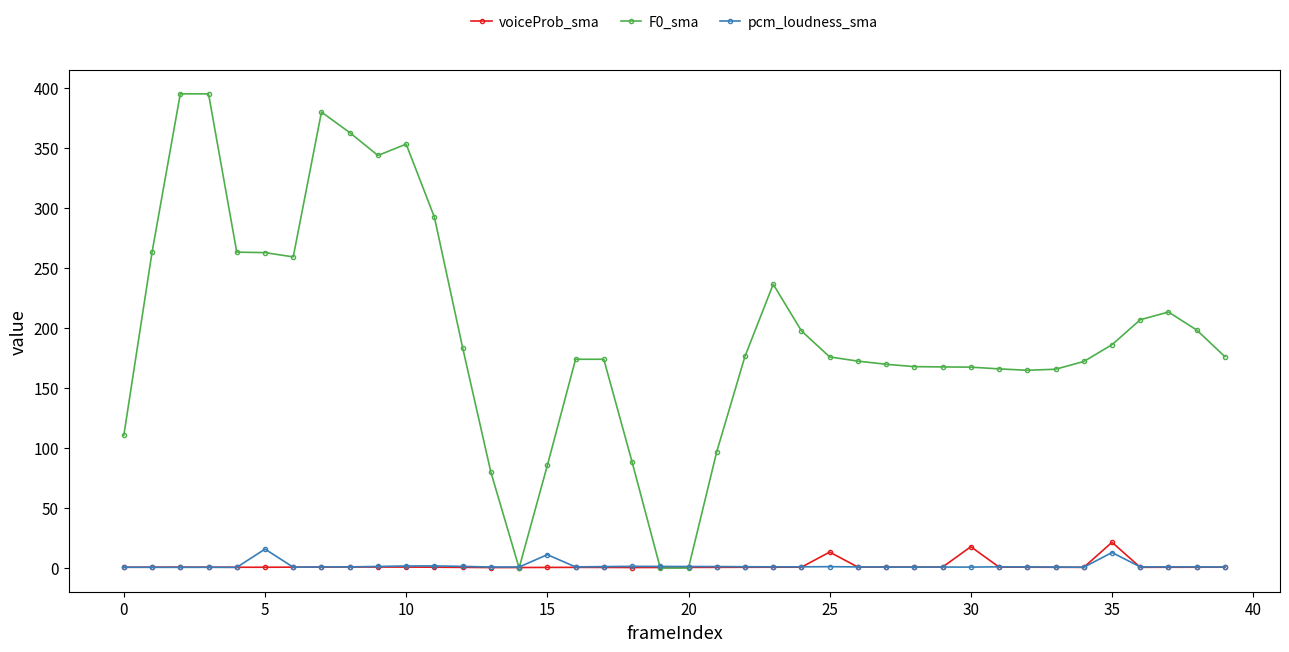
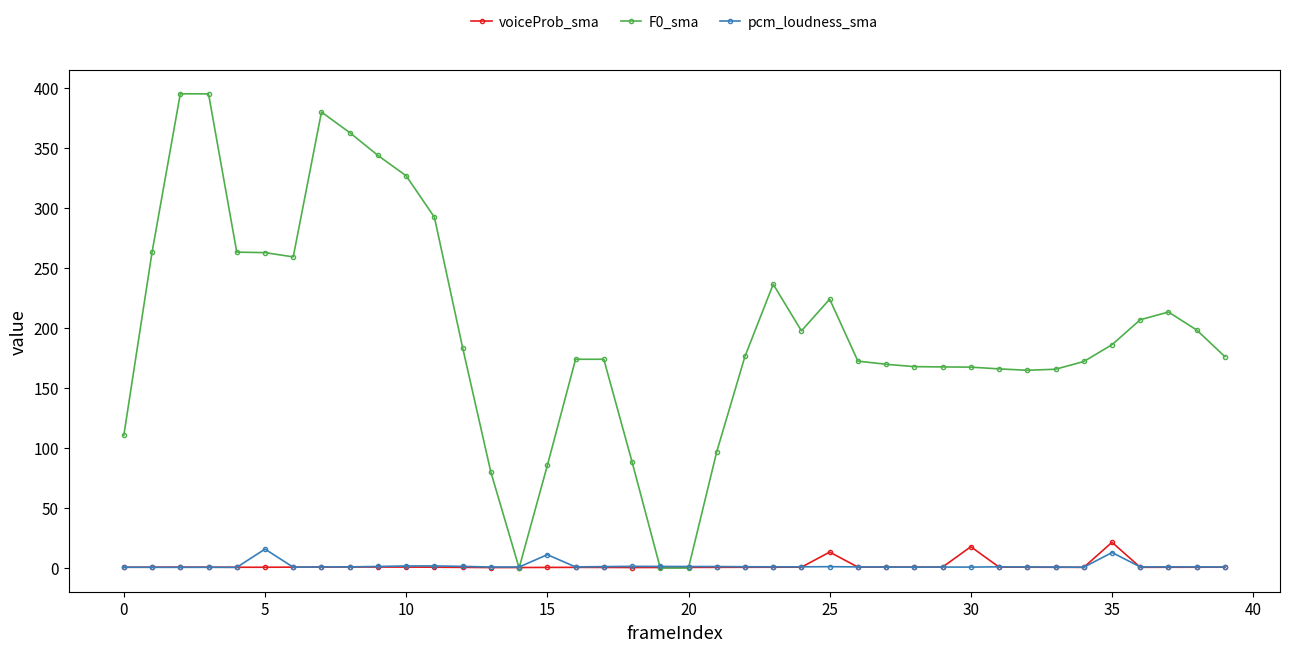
  {
    "voiceProb_sma": {
      "5": 1,
      "15": 0,
      "25": 13,
      "30": 18,
      "35": 21
    },
    "F0_sma": {
      "0": 111,
      "5": 263,
-     "10": 353,
+     "10": 327,
      "15": 85,
-     "25": 176,
+     "25": 224,
      "30": 167,
      "35": 186
    },
    "pcm_loudness_sma": {
      "5": 16,
      "15": 11,
      "25": 1,
      "30": 1,
      "35": 13
    }
  }
